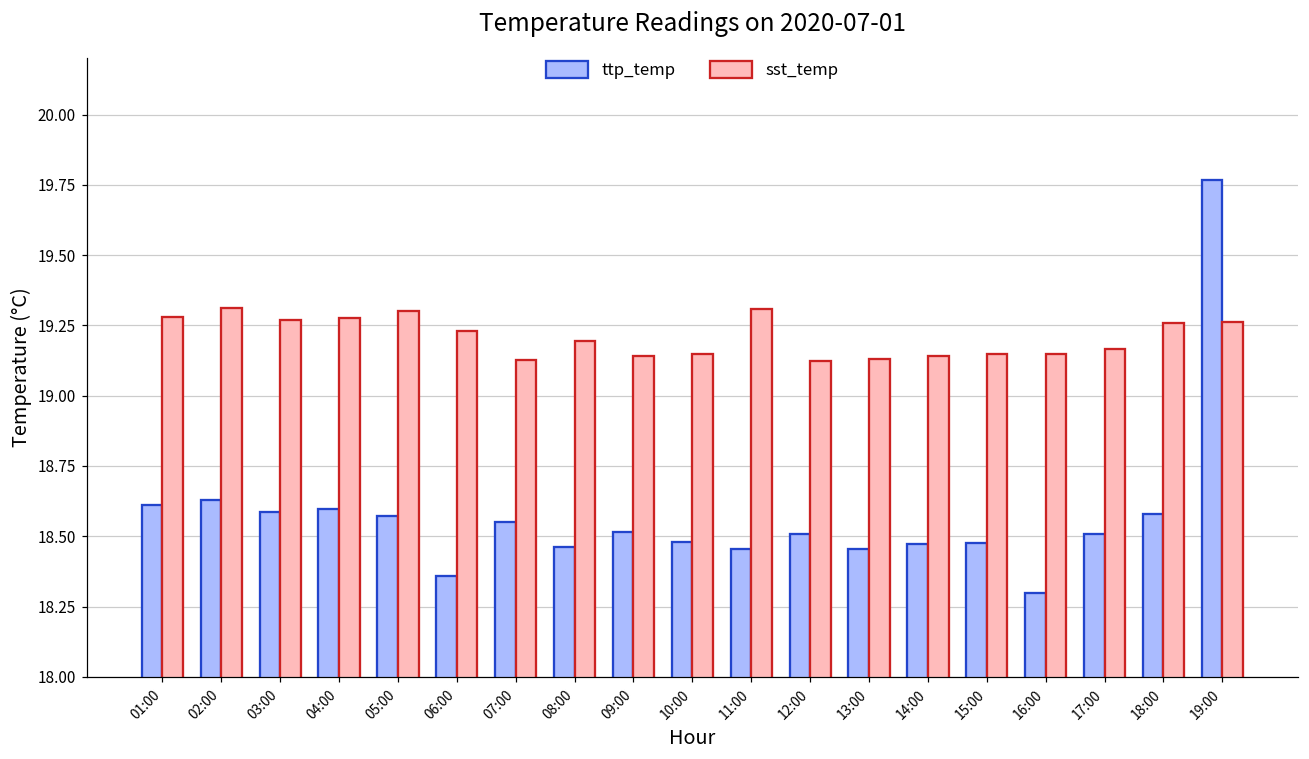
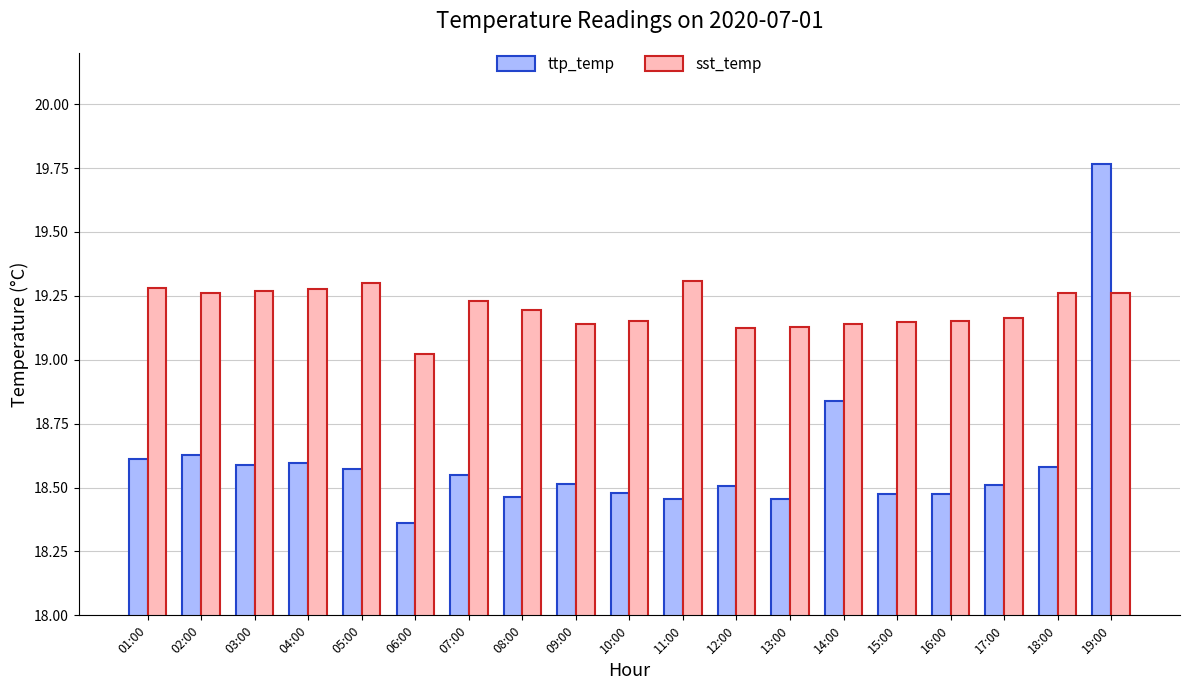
  {
    "ttp_temp": {
      "01:00": 18.61,
      "02:00": 18.63,
      "03:00": 18.59,
      "04:00": 18.60,
      "05:00": 18.57,
      "06:00": 18.36,
      "07:00": 18.55,
      "08:00": 18.46,
      "09:00": 18.51,
      "10:00": 18.48,
      "11:00": 18.45,
      "12:00": 18.51,
      "13:00": 18.45,
-     "14:00": 18.47,
+     "14:00": 18.84,
      "15:00": 18.48,
-     "16:00": 18.30,
+     "16:00": 18.48,
      "17:00": 18.51,
      "18:00": 18.58,
      "19:00": 19.77
    },
    "sst_temp": {
      "01:00": 19.28,
-     "02:00": 19.31,
+     "02:00": 19.26,
      "03:00": 19.27,
      "04:00": 19.28,
      "05:00": 19.30,
-     "06:00": 19.23,
-     "07:00": 19.13,
+     "06:00": 19.02,
+     "07:00": 19.23,
      "08:00": 19.19,
      "09:00": 19.14,
      "10:00": 19.15,
      "11:00": 19.31,
      "12:00": 19.12,
      "13:00": 19.13,
      "14:00": 19.14,
      "15:00": 19.15,
      "16:00": 19.15,
      "17:00": 19.16,
      "18:00": 19.26,
      "19:00": 19.26
    }
  }
